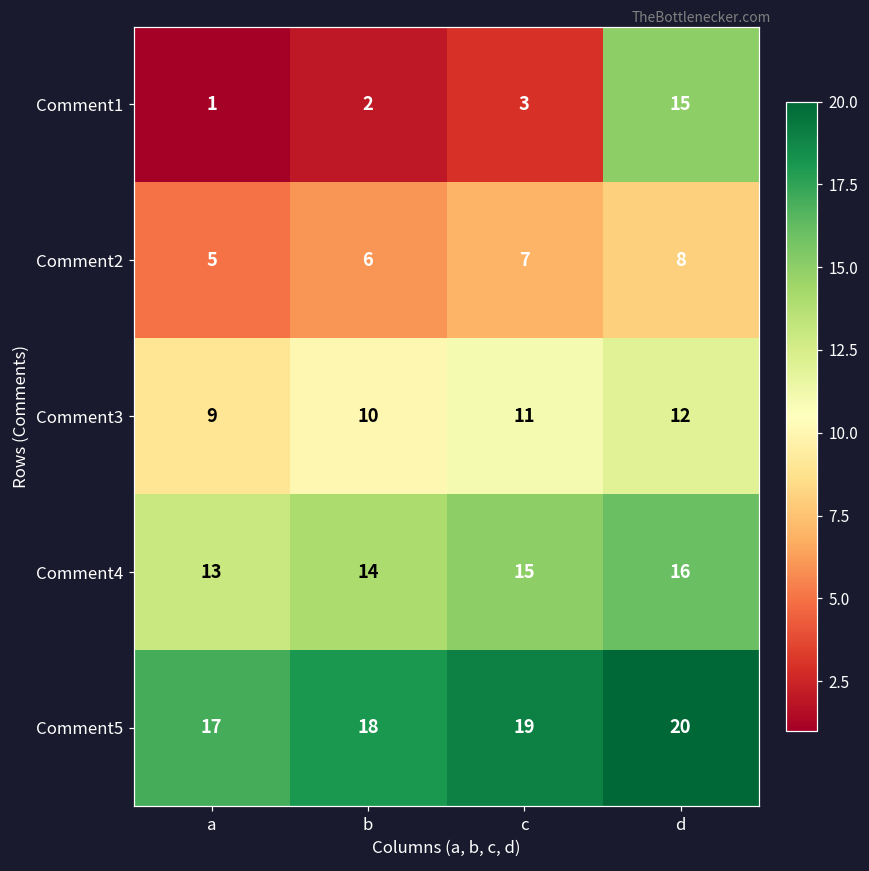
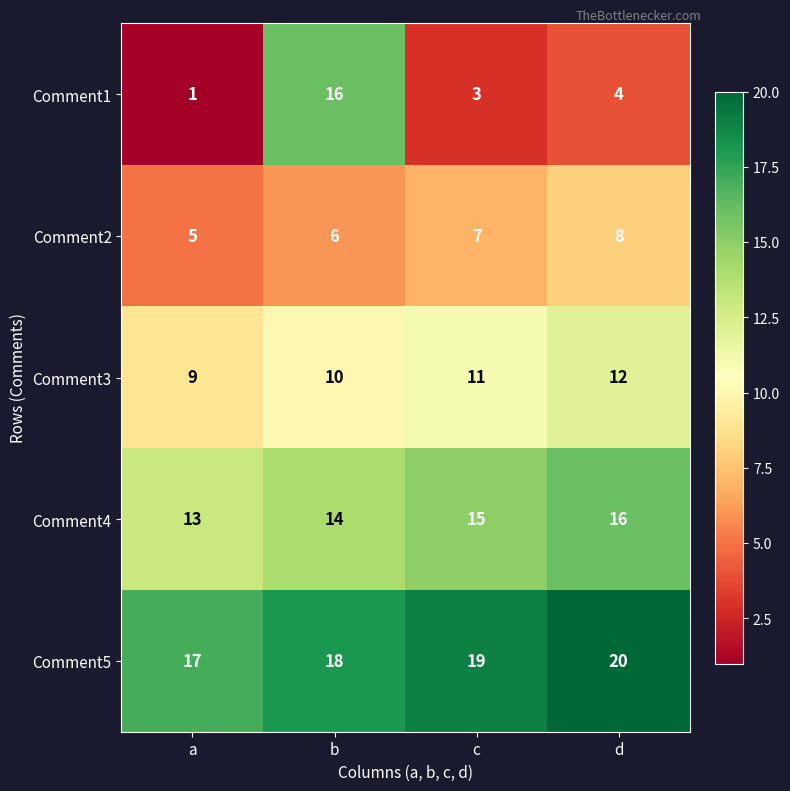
  {
    "Comment1": {
      "a": 1,
-     "b": 2,
+     "b": 16,
      "c": 3,
-     "d": 15
+     "d": 4
    },
    "Comment2": {
      "a": 5,
      "b": 6,
      "c": 7,
      "d": 8
    },
    "Comment3": {
      "a": 9,
      "b": 10,
      "c": 11,
      "d": 12
    },
    "Comment4": {
      "a": 13,
      "b": 14,
      "c": 15,
      "d": 16
    },
    "Comment5": {
      "a": 17,
      "b": 18,
      "c": 19,
      "d": 20
    }
  }
